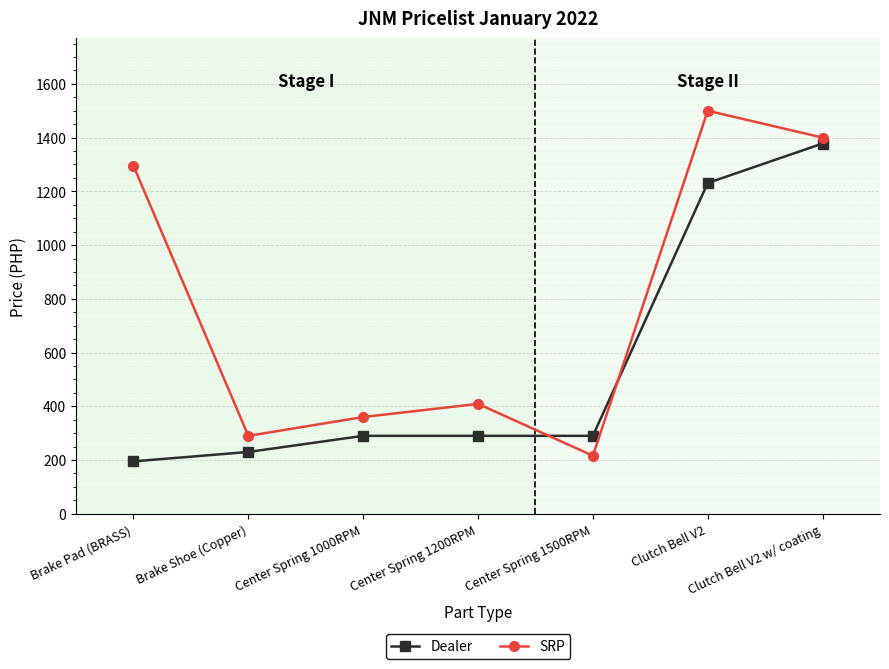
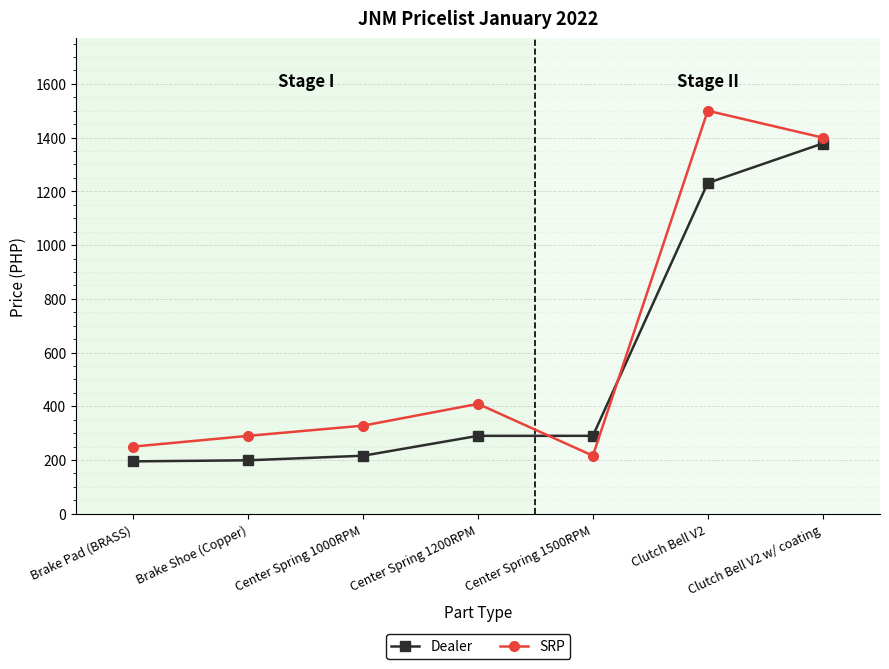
  {
    "Dealer": {
      "Brake Pad (BRASS)": 200,
-     "Brake Shoe (Copper)": 230,
-     "Center Spring 1000RPM": 290,
+     "Brake Shoe (Copper)": 200,
+     "Center Spring 1000RPM": 220,
      "Center Spring 1200RPM": 290,
      "Center Spring 1500RPM": 290,
      "Clutch Bell V2": 1230,
      "Clutch Bell V2 w/ coating": 1380
    },
    "SRP": {
-     "Brake Pad (BRASS)": 1300,
+     "Brake Pad (BRASS)": 250,
      "Brake Shoe (Copper)": 290,
-     "Center Spring 1000RPM": 360,
+     "Center Spring 1000RPM": 330,
      "Center Spring 1200RPM": 410,
      "Center Spring 1500RPM": 220,
      "Clutch Bell V2": 1500,
      "Clutch Bell V2 w/ coating": 1400
    }
  }
